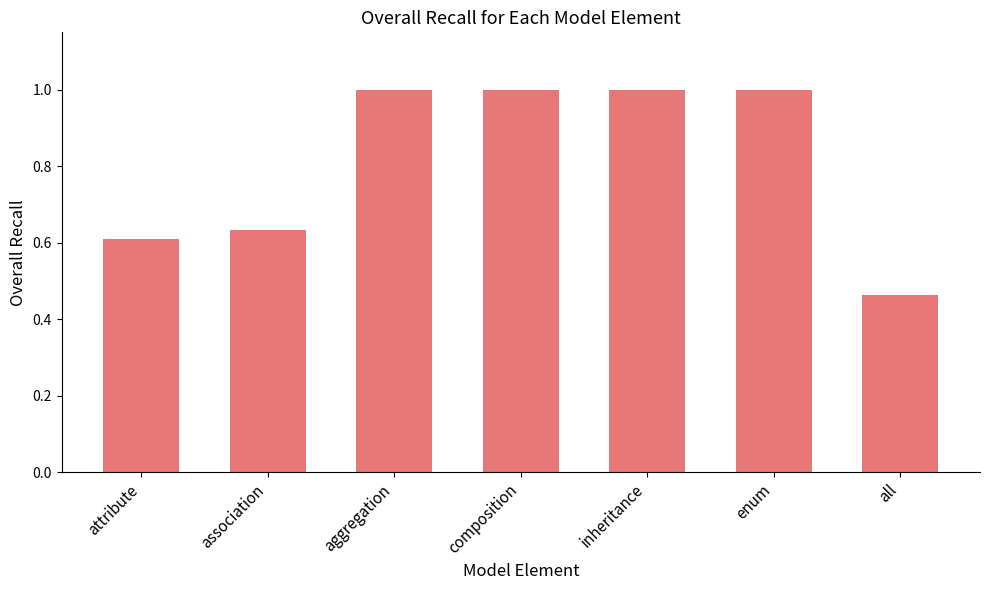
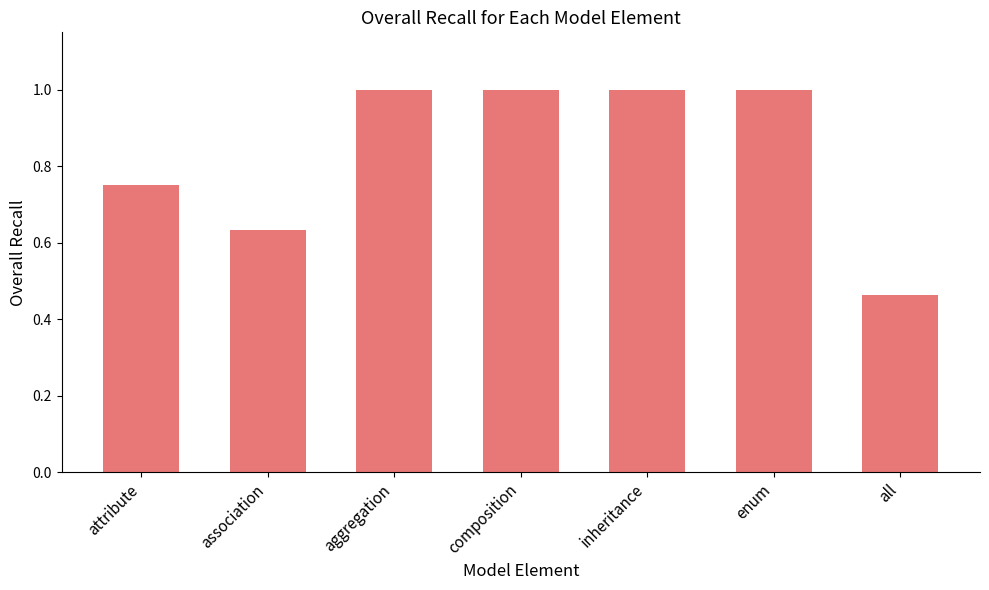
  {
-   "attribute": 0.61,
+   "attribute": 0.75,
    "association": 0.63,
    "aggregation": 1.00,
    "composition": 1.00,
    "inheritance": 1.00,
    "enum": 1.00,
    "all": 0.46
  }
